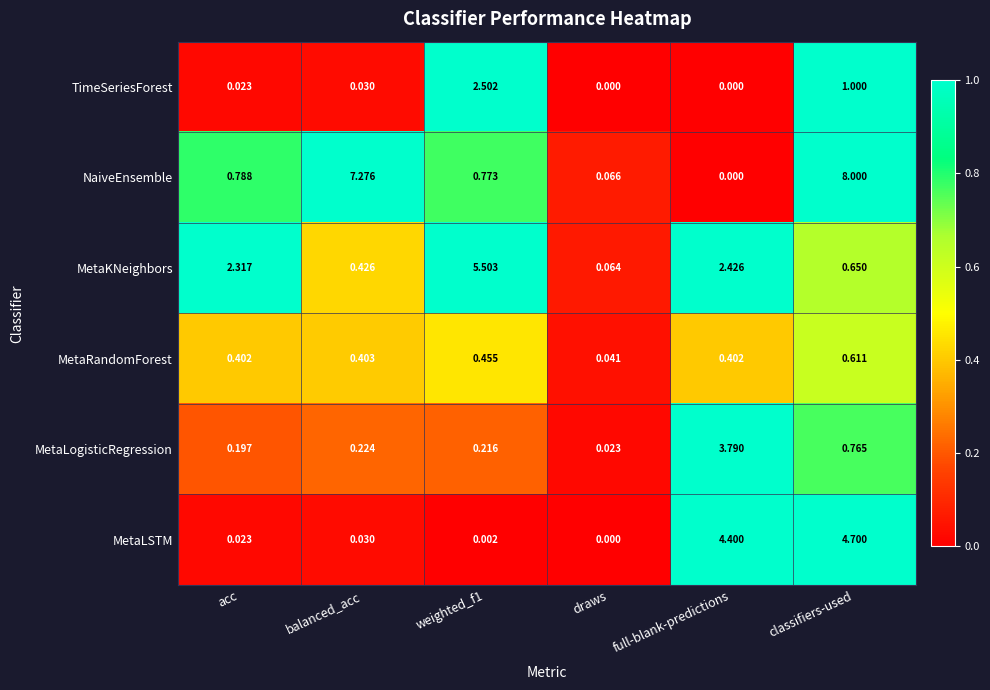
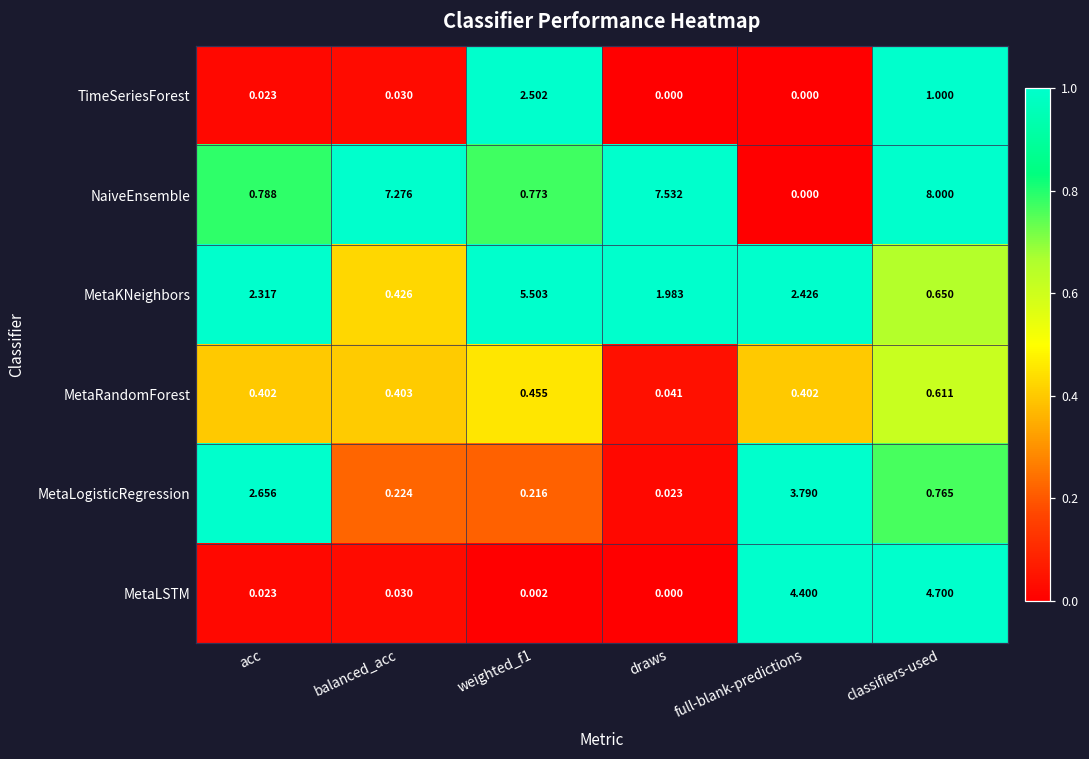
  {
    "TimeSeriesForest": {
      "acc": 0.023,
      "balanced_acc": 0.030,
      "weighted_f1": 2.502,
      "draws": 0.000,
      "full-blank-predictions": 0.000,
      "classifiers-used": 1.000
    },
    "NaiveEnsemble": {
      "acc": 0.788,
      "balanced_acc": 7.276,
      "weighted_f1": 0.773,
-     "draws": 0.066,
+     "draws": 7.532,
      "full-blank-predictions": 0.000,
      "classifiers-used": 8.000
    },
    "MetaKNeighbors": {
      "acc": 2.317,
      "balanced_acc": 0.426,
      "weighted_f1": 5.503,
-     "draws": 0.064,
+     "draws": 1.983,
      "full-blank-predictions": 2.426,
      "classifiers-used": 0.650
    },
    "MetaRandomForest": {
      "acc": 0.402,
      "balanced_acc": 0.403,
      "weighted_f1": 0.455,
      "draws": 0.041,
      "full-blank-predictions": 0.402,
      "classifiers-used": 0.611
    },
    "MetaLogisticRegression": {
-     "acc": 0.197,
+     "acc": 2.656,
      "balanced_acc": 0.224,
      "weighted_f1": 0.216,
      "draws": 0.023,
      "full-blank-predictions": 3.790,
      "classifiers-used": 0.765
    },
    "MetaLSTM": {
      "acc": 0.023,
      "balanced_acc": 0.030,
      "weighted_f1": 0.002,
      "draws": 0.000,
      "full-blank-predictions": 4.400,
      "classifiers-used": 4.700
    }
  }
